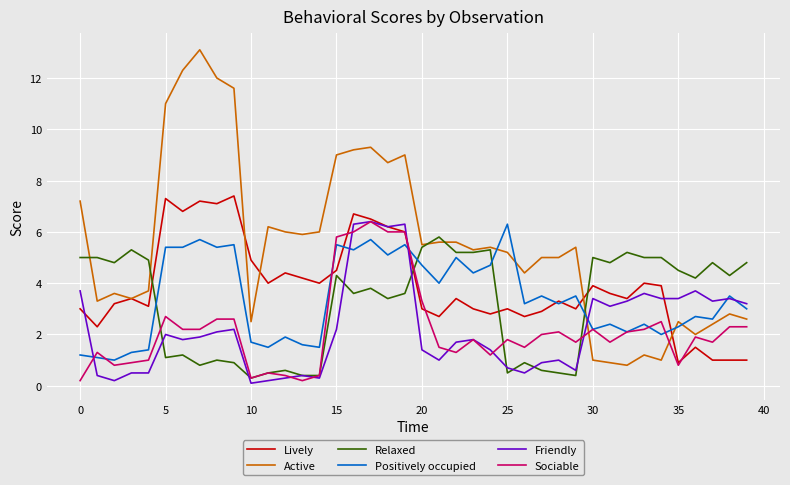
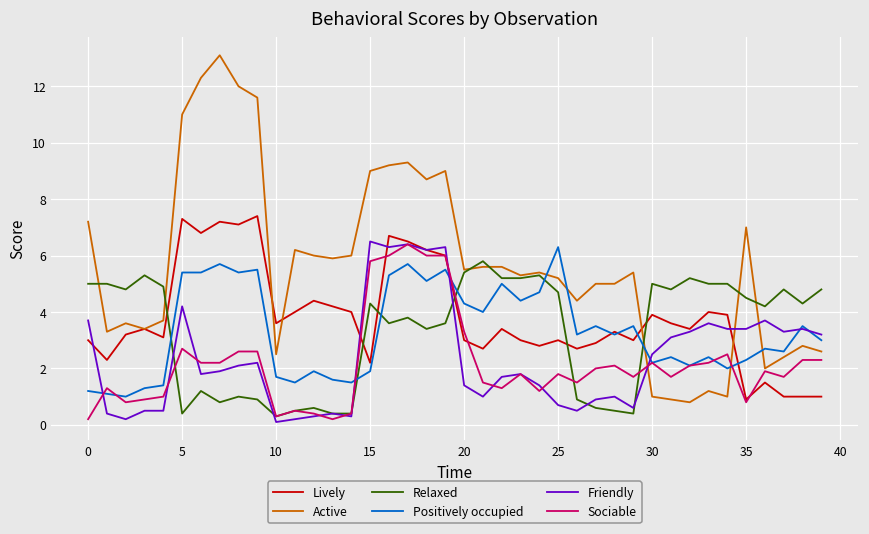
  {
    "Lively": {
      "0": 3.0,
      "5": 7.3,
-     "10": 4.9,
-     "15": 4.5,
+     "10": 3.6,
+     "15": 2.2,
      "20": 3.0,
      "25": 3.0,
      "30": 3.9
    },
    "Active": {
      "0": 7.2,
      "5": 11.0,
      "10": 2.5,
      "15": 9.0,
      "20": 5.5,
      "25": 5.2,
      "30": 1.0,
-     "35": 2.5
+     "35": 7.0
    },
    "Relaxed": {
      "0": 5.0,
-     "5": 1.1,
+     "5": 0.4,
      "15": 4.3,
      "20": 5.4,
-     "25": 0.5,
+     "25": 4.7,
      "30": 5.0,
      "35": 4.5
    },
    "Positively occupied": {
      "0": 1.2,
      "5": 5.4,
      "10": 1.7,
-     "15": 5.5,
-     "20": 4.7,
+     "15": 1.9,
+     "20": 4.3,
      "25": 6.3,
      "35": 2.3
    },
    "Friendly": {
      "0": 3.7,
-     "5": 2.0,
+     "5": 4.2,
      "10": 0.1,
-     "15": 2.2,
+     "15": 6.5,
      "20": 1.4,
      "25": 0.7,
-     "30": 3.4,
+     "30": 2.5,
      "35": 3.4
    },
    "Sociable": {
      "0": 0.2,
      "5": 2.7,
      "15": 5.8,
      "20": 3.3,
      "25": 1.8
    }
  }
